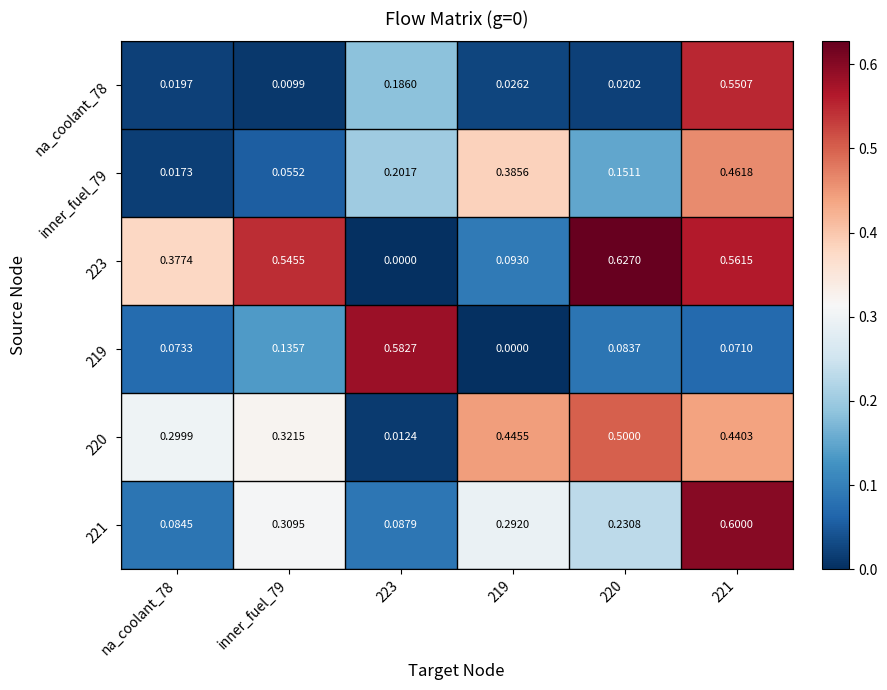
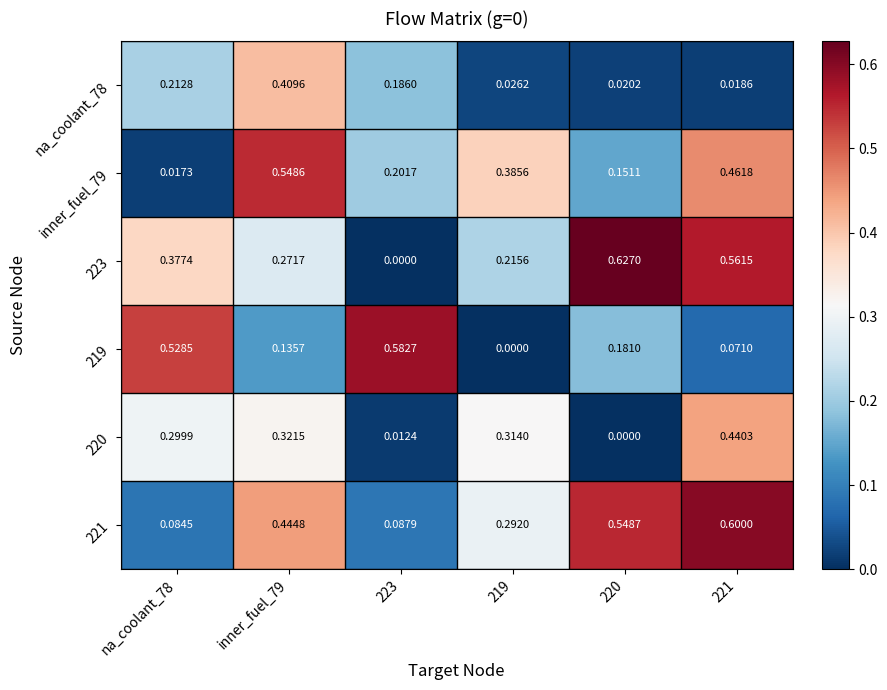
  {
    "na_coolant_78": {
-     "na_coolant_78": 0.0197,
-     "inner_fuel_79": 0.0099,
+     "na_coolant_78": 0.2128,
+     "inner_fuel_79": 0.4096,
      "223": 0.1860,
      "219": 0.0262,
      "220": 0.0202,
-     "221": 0.5507
+     "221": 0.0186
    },
    "inner_fuel_79": {
      "na_coolant_78": 0.0173,
-     "inner_fuel_79": 0.0552,
+     "inner_fuel_79": 0.5486,
      "223": 0.2017,
      "219": 0.3856,
      "220": 0.1511,
      "221": 0.4618
    },
    "223": {
      "na_coolant_78": 0.3774,
-     "inner_fuel_79": 0.5455,
+     "inner_fuel_79": 0.2717,
      "223": 0.0000,
-     "219": 0.0930,
+     "219": 0.2156,
      "220": 0.6270,
      "221": 0.5615
    },
    "219": {
-     "na_coolant_78": 0.0733,
+     "na_coolant_78": 0.5285,
      "inner_fuel_79": 0.1357,
      "223": 0.5827,
      "219": 0.0000,
-     "220": 0.0837,
+     "220": 0.1810,
      "221": 0.0710
    },
    "220": {
      "na_coolant_78": 0.2999,
      "inner_fuel_79": 0.3215,
      "223": 0.0124,
-     "219": 0.4455,
-     "220": 0.5000,
+     "219": 0.3140,
+     "220": 0.0000,
      "221": 0.4403
    },
    "221": {
      "na_coolant_78": 0.0845,
-     "inner_fuel_79": 0.3095,
+     "inner_fuel_79": 0.4448,
      "223": 0.0879,
      "219": 0.2920,
-     "220": 0.2308,
+     "220": 0.5487,
      "221": 0.6000
    }
  }
